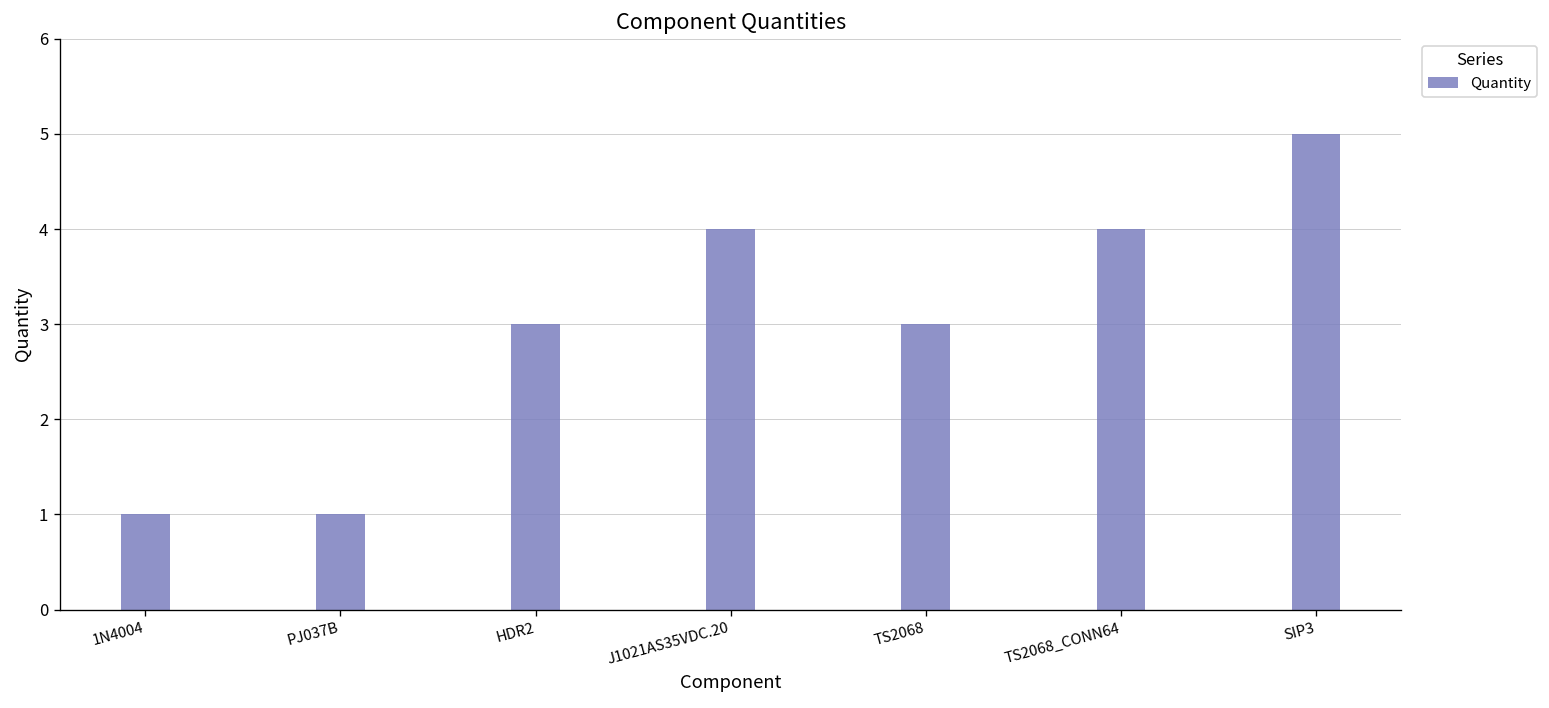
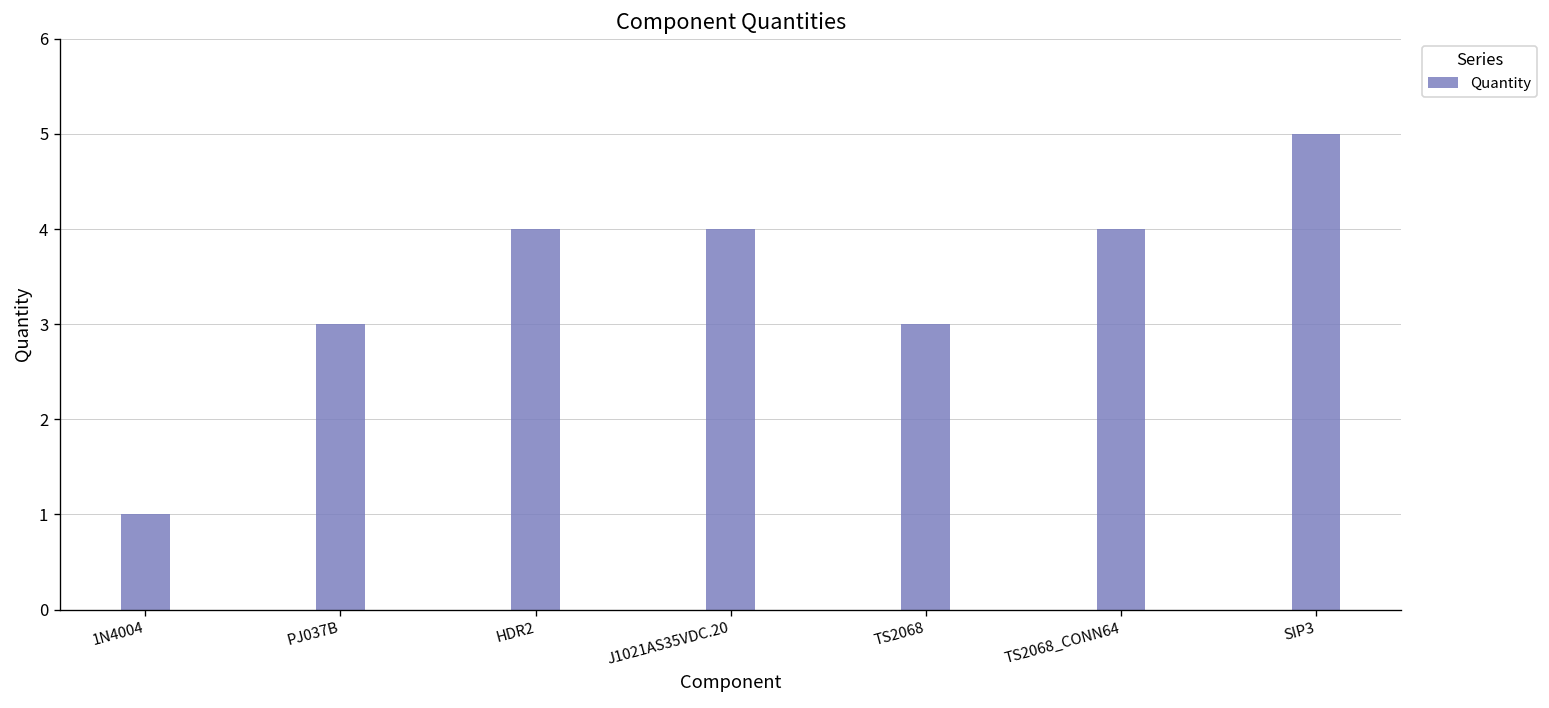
  {
    "1N4004": 1,
-   "PJ037B": 1,
-   "HDR2": 3,
+   "PJ037B": 3,
+   "HDR2": 4,
    "J1021AS35VDC.20": 4,
    "TS2068": 3,
    "TS2068_CONN64": 4,
    "SIP3": 5
  }
